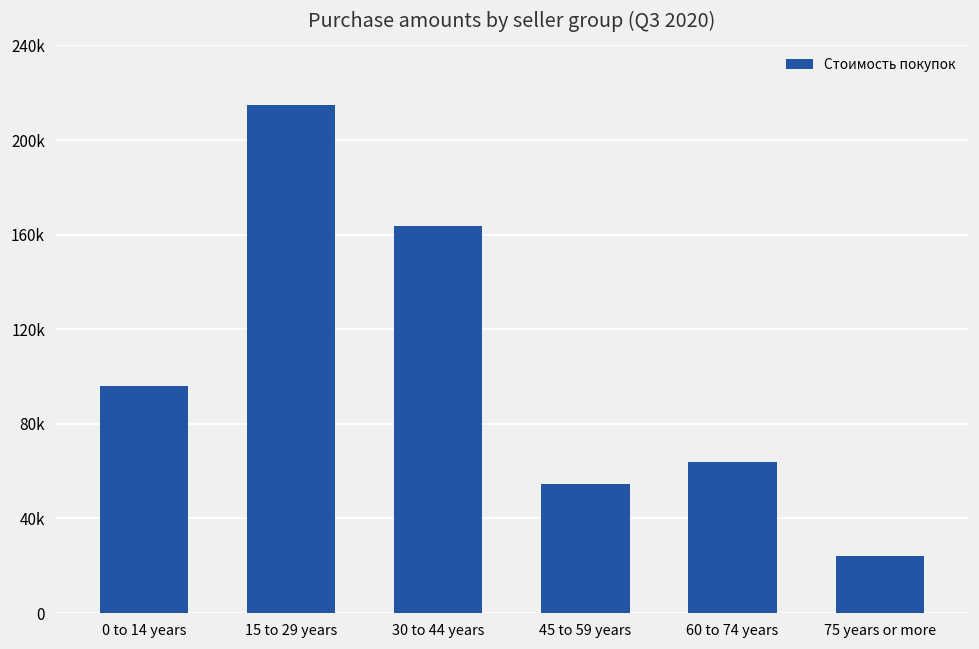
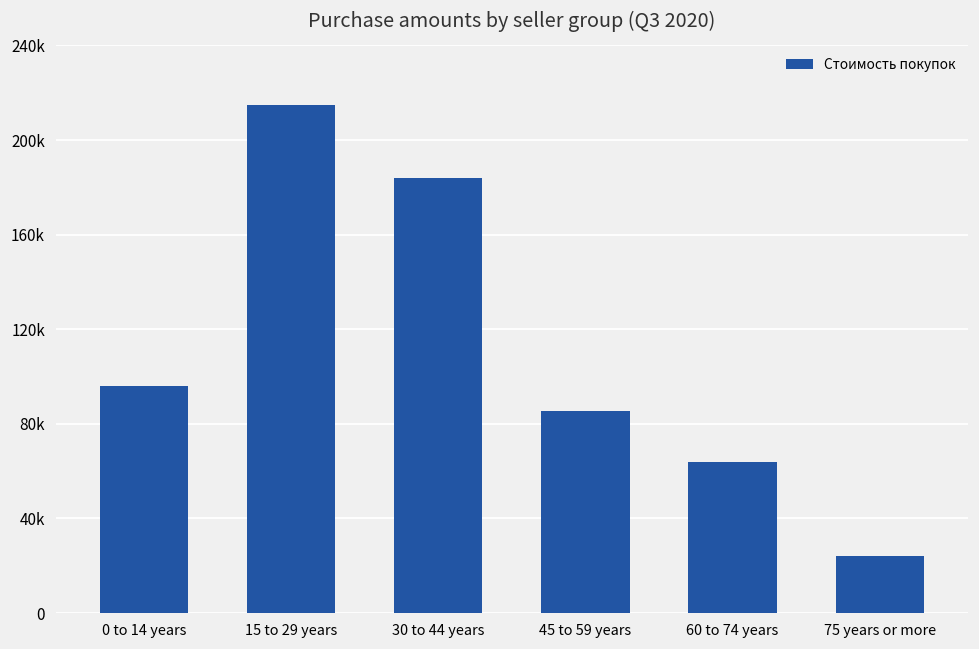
  {
    "0 to 14 years": 96000,
    "15 to 29 years": 215000,
-   "30 to 44 years": 164000,
-   "45 to 59 years": 55000,
+   "30 to 44 years": 184000,
+   "45 to 59 years": 86000,
    "60 to 74 years": 64000,
    "75 years or more": 24000
  }
